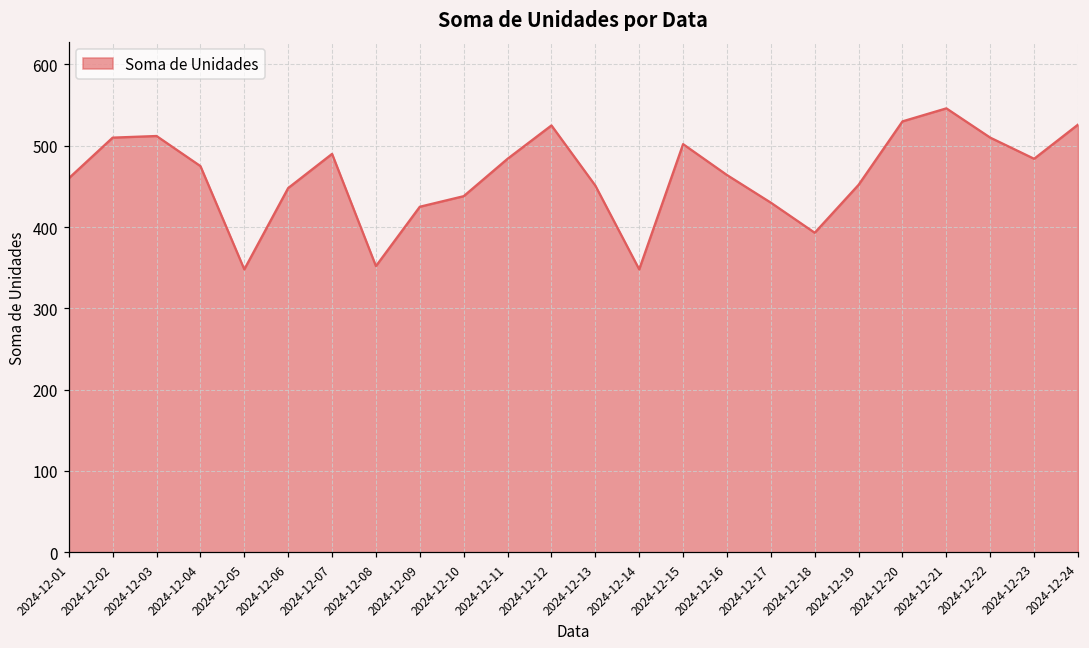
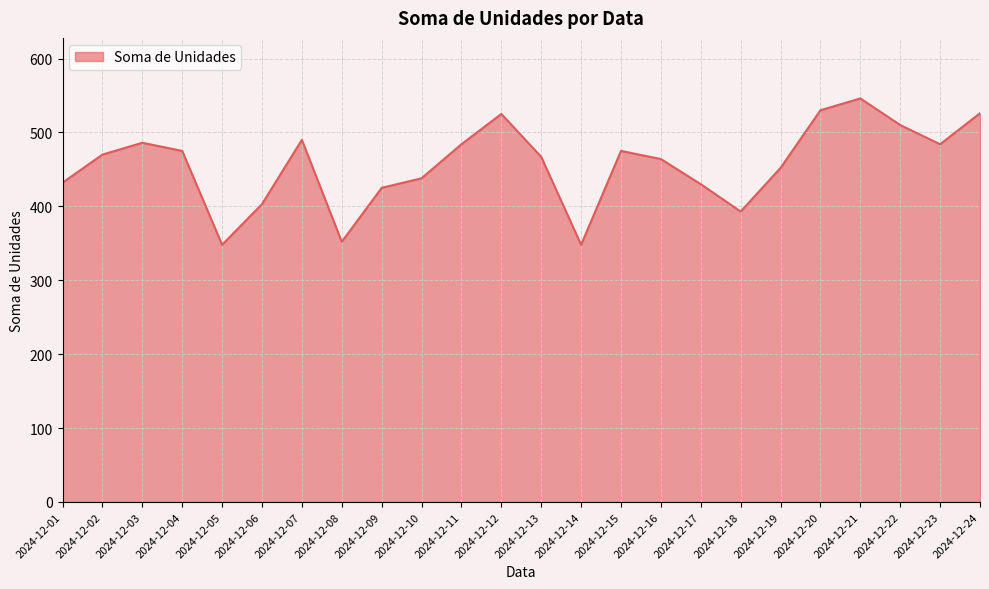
  {
-   "2024-12-01": 460,
-   "2024-12-02": 510,
-   "2024-12-03": 510,
+   "2024-12-01": 430,
+   "2024-12-02": 470,
+   "2024-12-03": 490,
    "2024-12-04": 480,
    "2024-12-05": 350,
-   "2024-12-06": 450,
+   "2024-12-06": 400,
    "2024-12-07": 490,
    "2024-12-08": 350,
    "2024-12-09": 430,
    "2024-12-10": 440,
    "2024-12-11": 480,
    "2024-12-12": 530,
-   "2024-12-13": 450,
+   "2024-12-13": 470,
    "2024-12-14": 350,
-   "2024-12-15": 500,
+   "2024-12-15": 480,
    "2024-12-16": 460,
    "2024-12-17": 430,
    "2024-12-18": 390,
    "2024-12-19": 450,
    "2024-12-20": 530,
    "2024-12-21": 550,
    "2024-12-22": 510,
    "2024-12-23": 480,
    "2024-12-24": 530
  }
